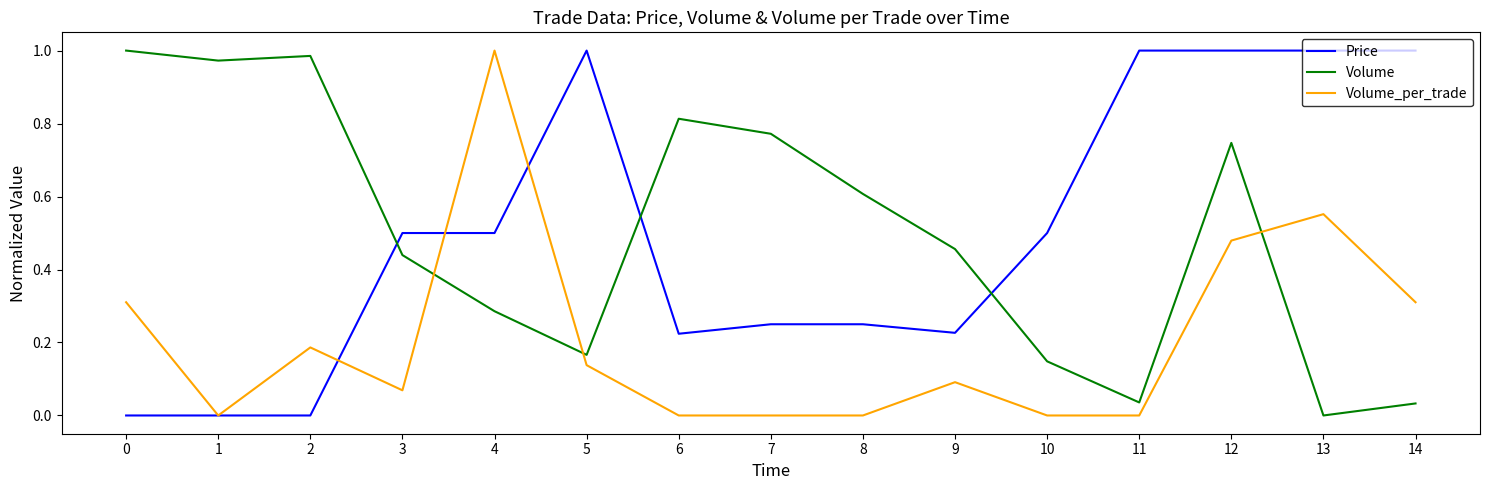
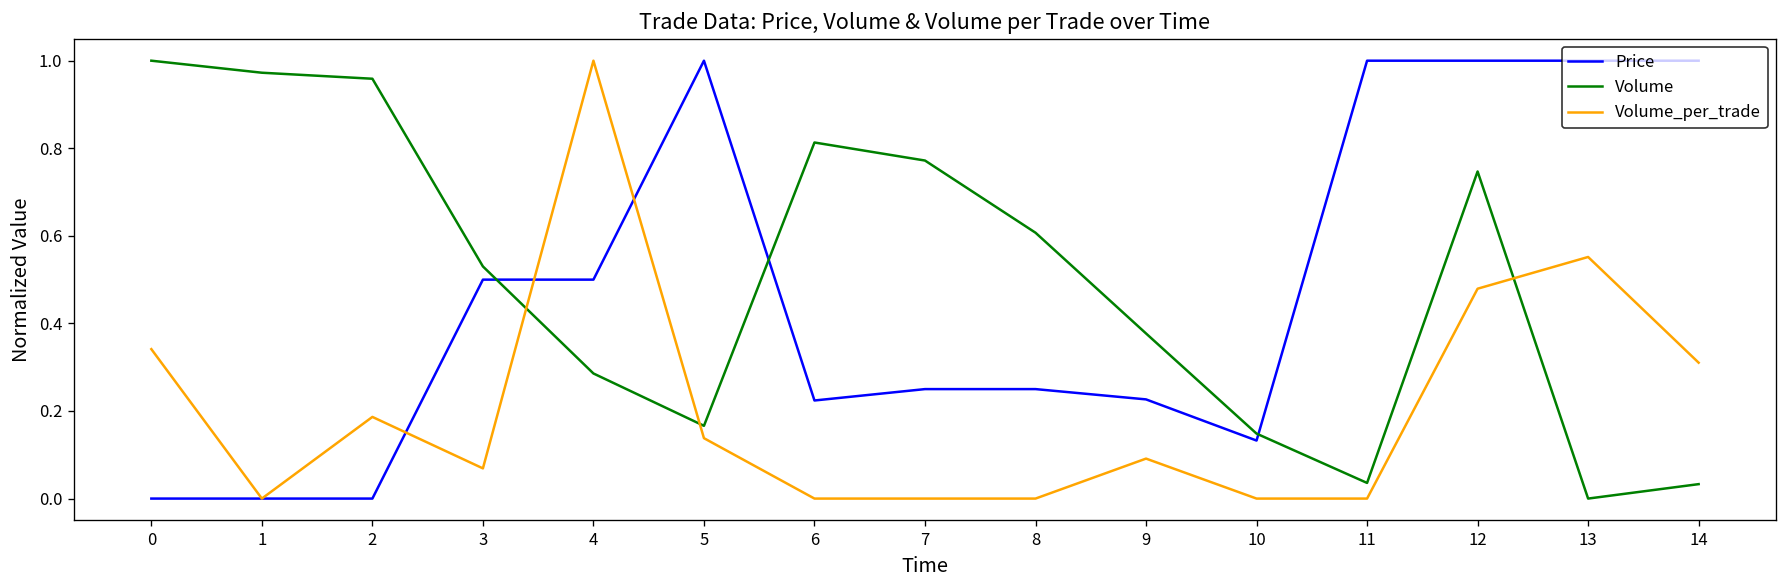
  {
    "Price": {
      "0": 0.00,
      "2": 0.00,
      "3": 0.50,
      "4": 0.50,
      "5": 1.00,
      "6": 0.22,
      "7": 0.25,
      "8": 0.25,
      "9": 0.23,
-     "10": 0.50,
+     "10": 0.13,
      "11": 1.00,
      "12": 1.00
    },
    "Volume": {
      "0": 1.00,
      "1": 0.97,
-     "2": 0.99,
-     "3": 0.44,
+     "2": 0.96,
+     "3": 0.53,
      "4": 0.29,
      "5": 0.17,
      "6": 0.81,
      "7": 0.77,
      "8": 0.61,
-     "9": 0.46,
+     "9": 0.38,
      "10": 0.15,
      "11": 0.04,
      "12": 0.75,
      "13": 0.00,
      "14": 0.03
    },
    "Volume_per_trade": {
-     "0": 0.31,
+     "0": 0.34,
      "2": 0.19,
      "3": 0.07,
      "4": 1.00,
      "5": 0.14,
      "6": 0.00,
      "7": 0.00,
      "8": 0.00,
      "9": 0.09,
      "10": 0.00,
      "11": 0.00,
      "12": 0.48,
      "13": 0.55,
      "14": 0.31
    }
  }
